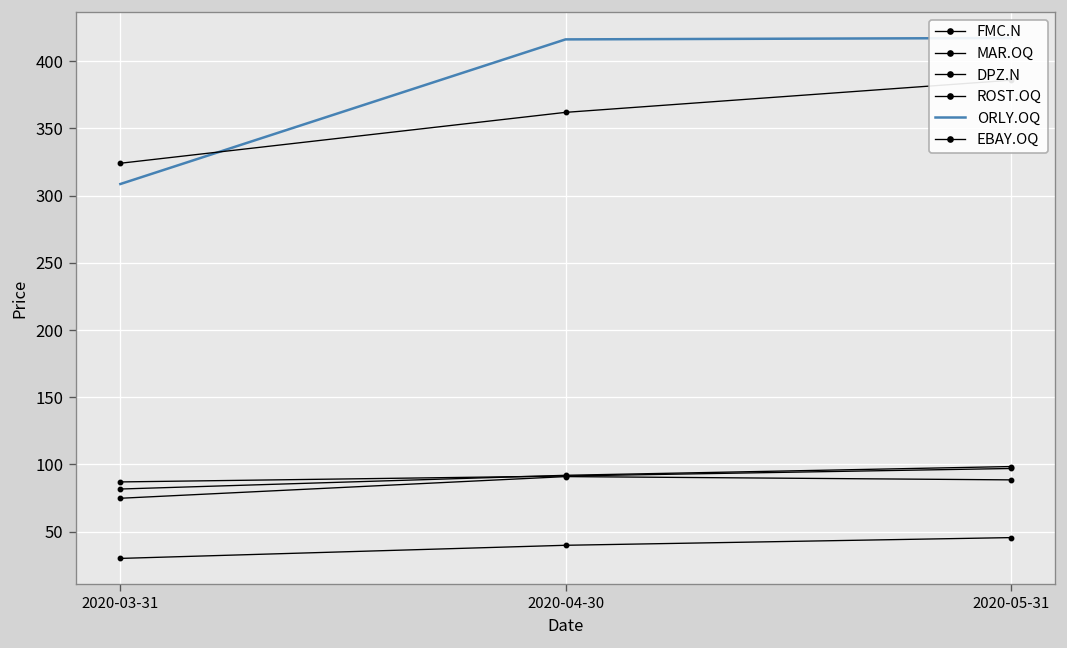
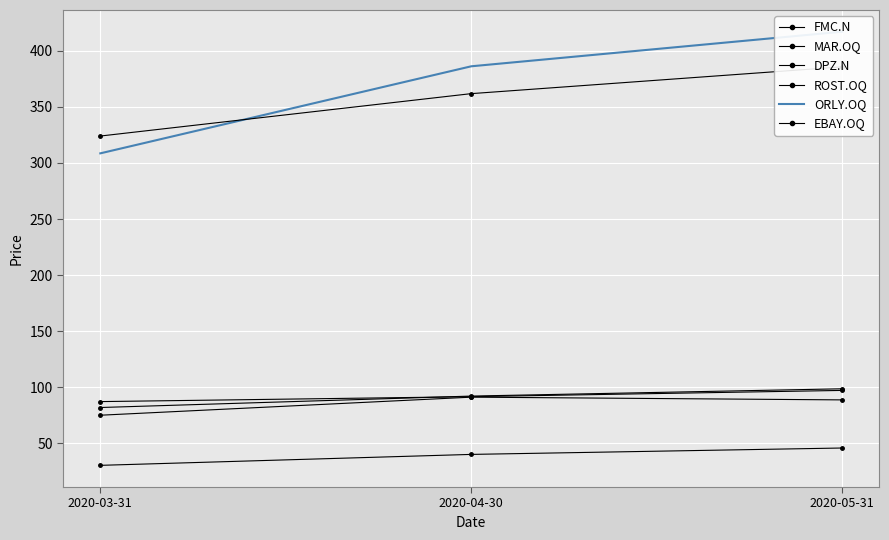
  {
    "ORLY.OQ": {
      "2020-03-31": 309,
-     "2020-04-30": 416
+     "2020-04-30": 386
    }
  }
